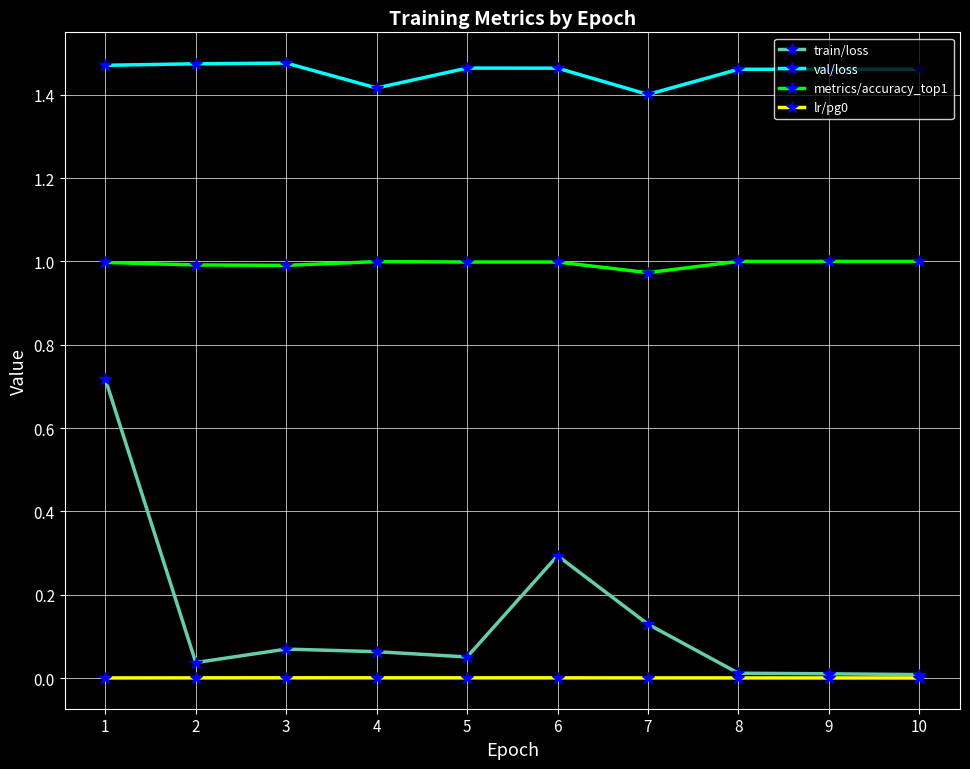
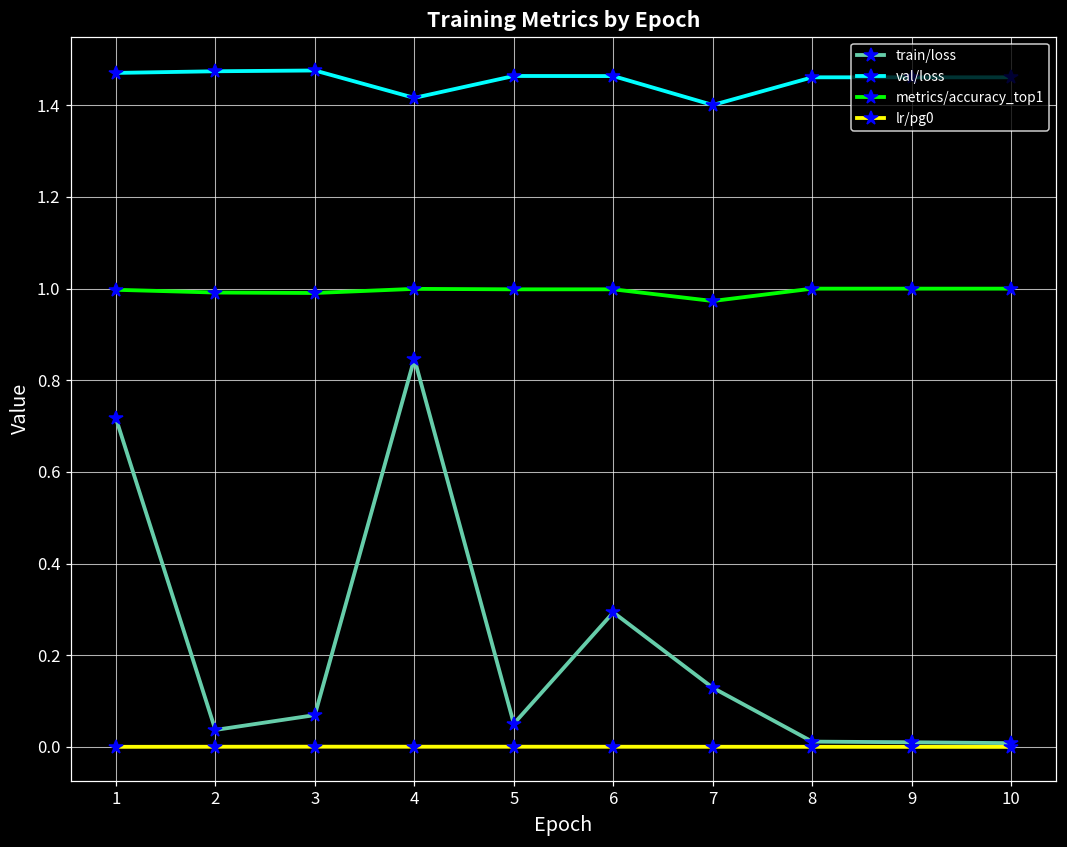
  {
    "train/loss": {
      "1": 0.72,
      "2": 0.04,
      "3": 0.07,
-     "4": 0.06,
+     "4": 0.85,
      "5": 0.05,
      "6": 0.29,
      "7": 0.13,
      "8": 0.01,
      "9": 0.01,
      "10": 0.01
    },
    "val/loss": {
      "1": 1.47,
      "2": 1.47,
      "3": 1.48,
      "4": 1.42,
      "5": 1.46,
      "6": 1.46,
      "7": 1.40,
      "8": 1.46
    },
    "metrics/accuracy_top1": {
      "1": 1.00,
      "2": 0.99,
      "3": 0.99,
      "4": 1.00,
      "5": 1.00,
      "6": 1.00,
      "7": 0.97,
      "8": 1.00,
      "9": 1.00,
      "10": 1.00
    },
    "lr/pg0": {
      "1": 0.00,
      "2": 0.00,
      "3": 0.00,
      "4": 0.00,
      "5": 0.00,
      "6": 0.00,
      "7": 0.00,
      "8": 0.00,
      "9": 0.00,
      "10": 0.00
    }
  }
